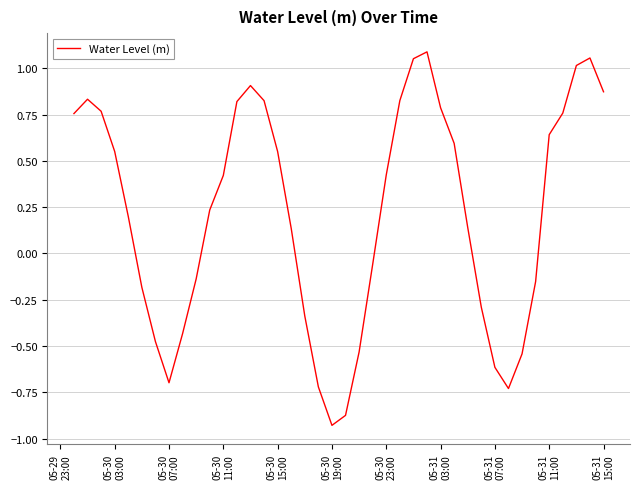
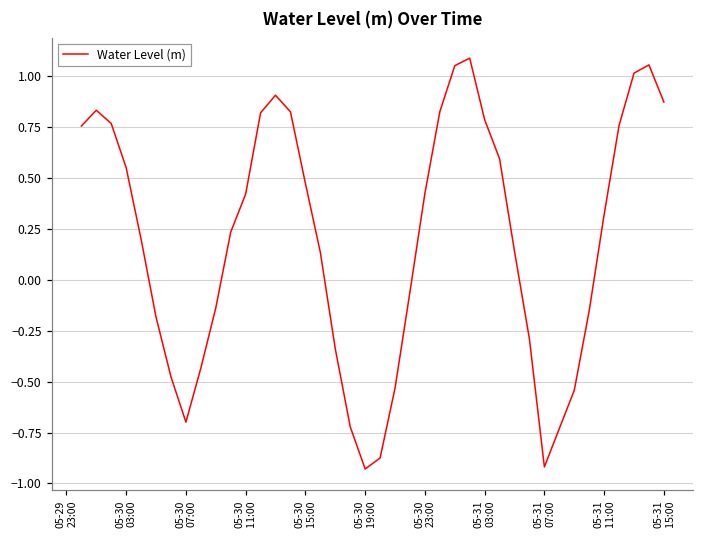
  {
    "05-30 03:00": 0.55,
    "05-30 07:00": -0.70,
    "05-30 11:00": 0.42,
-   "05-30 15:00": 0.55,
+   "05-30 15:00": 0.47,
    "05-30 19:00": -0.93,
    "05-30 23:00": 0.42,
    "05-31 03:00": 0.79,
-   "05-31 07:00": -0.62,
-   "05-31 11:00": 0.64,
+   "05-31 07:00": -0.92,
+   "05-31 11:00": 0.32,
    "05-31 15:00": 0.87
  }
